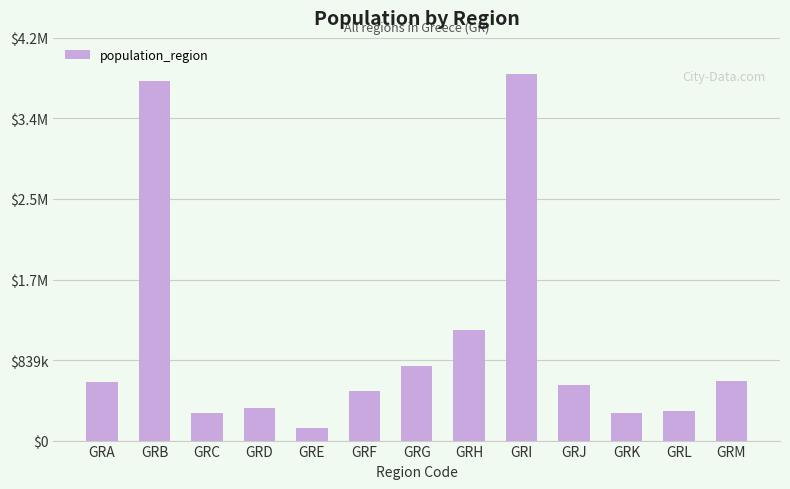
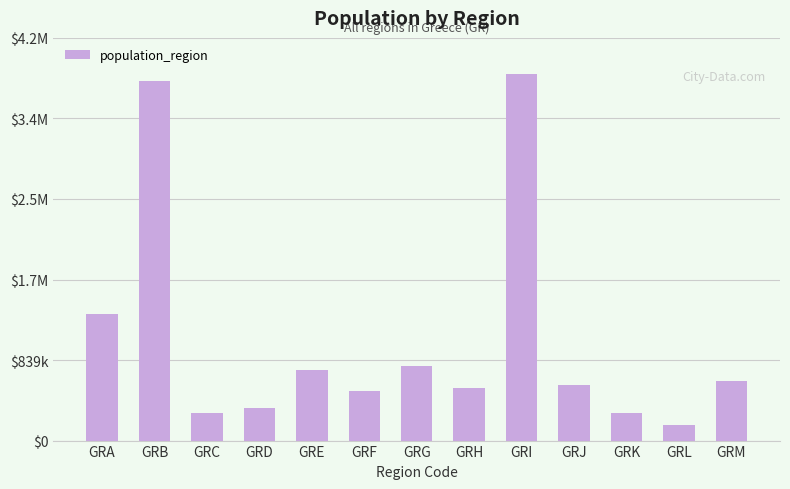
  {
-   "GRA": "$600000",
+   "GRA": "$1300000",
    "GRB": "$3700000",
    "GRC": "$300000",
    "GRD": "$300000",
-   "GRE": "$100000",
+   "GRE": "$700000",
    "GRF": "$500000",
    "GRG": "$800000",
-   "GRH": "$1100000",
+   "GRH": "$500000",
    "GRI": "$3800000",
    "GRJ": "$600000",
    "GRK": "$300000",
-   "GRL": "$300000",
+   "GRL": "$200000",
    "GRM": "$600000"
  }
